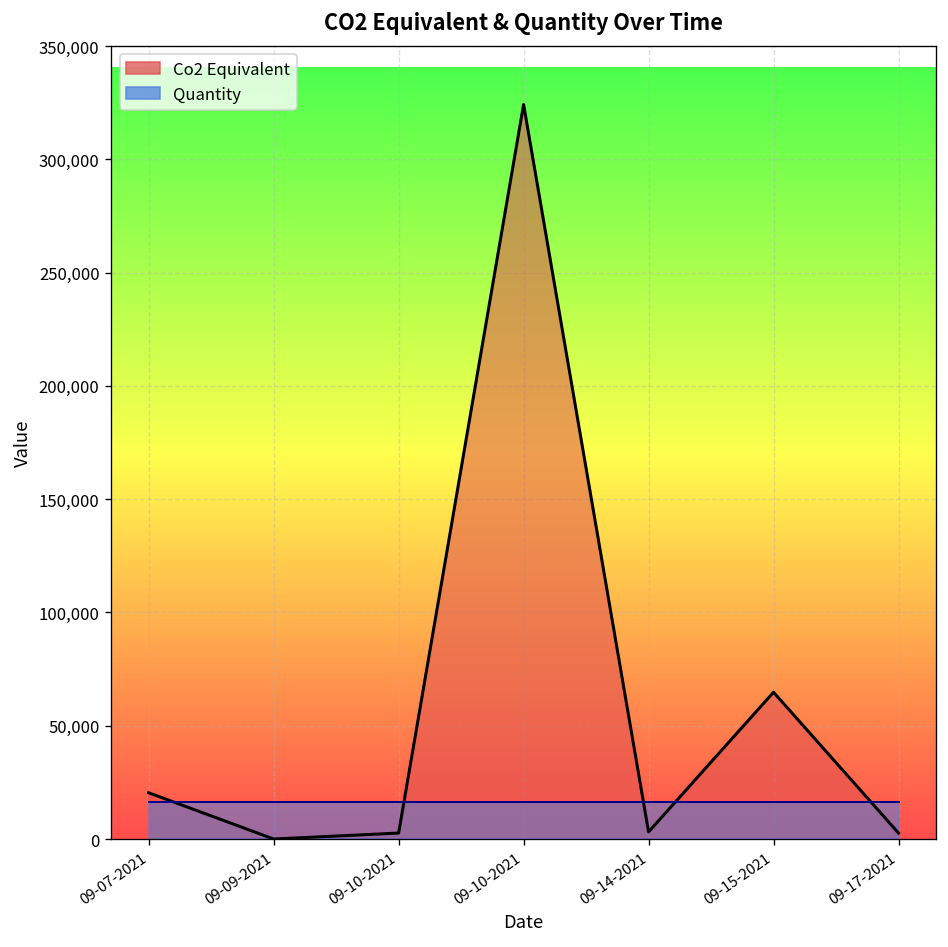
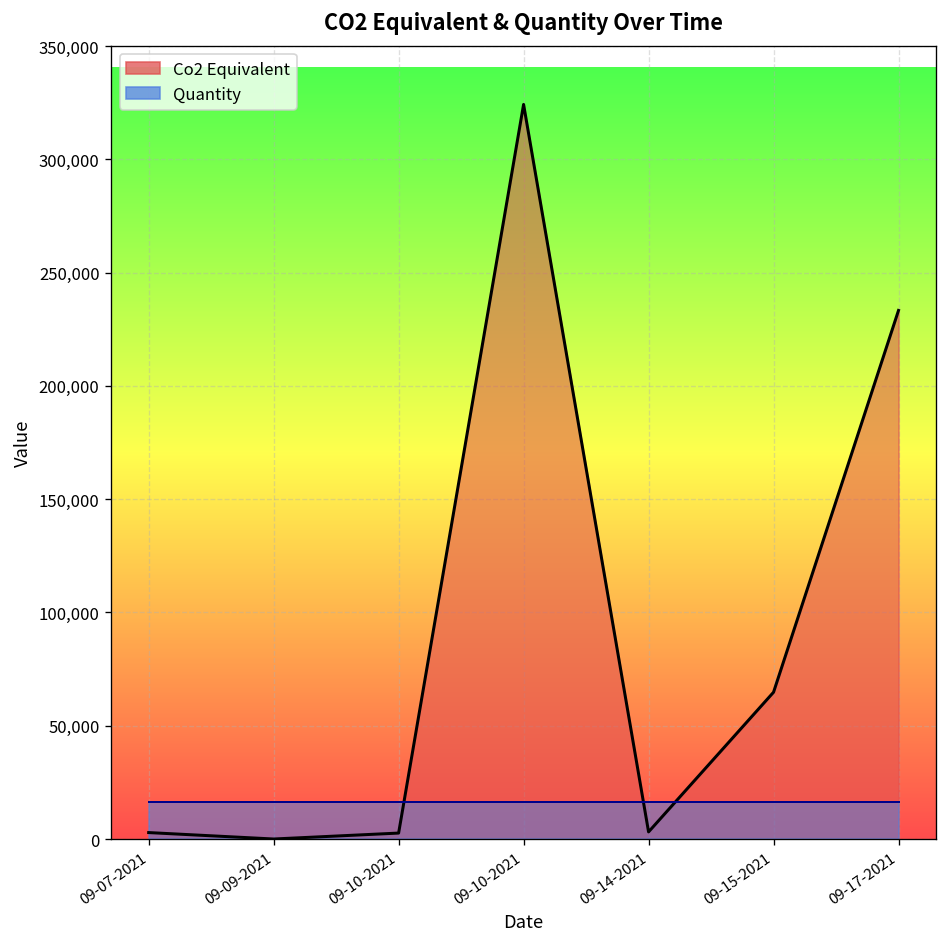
  {
    "Co2 Equivalent": {
-     "09-07-2021": "20,000",
+     "09-07-2021": "3,000",
      "09-09-2021": "0",
      "09-14-2021": "3,000",
      "09-15-2021": "65,000",
-     "09-17-2021": "3,000"
+     "09-17-2021": "233,000"
    },
    "Quantity": {
      "09-07-2021": "16,000",
      "09-09-2021": "16,000",
      "09-14-2021": "16,000",
      "09-15-2021": "16,000",
      "09-17-2021": "16,000"
    }
  }
